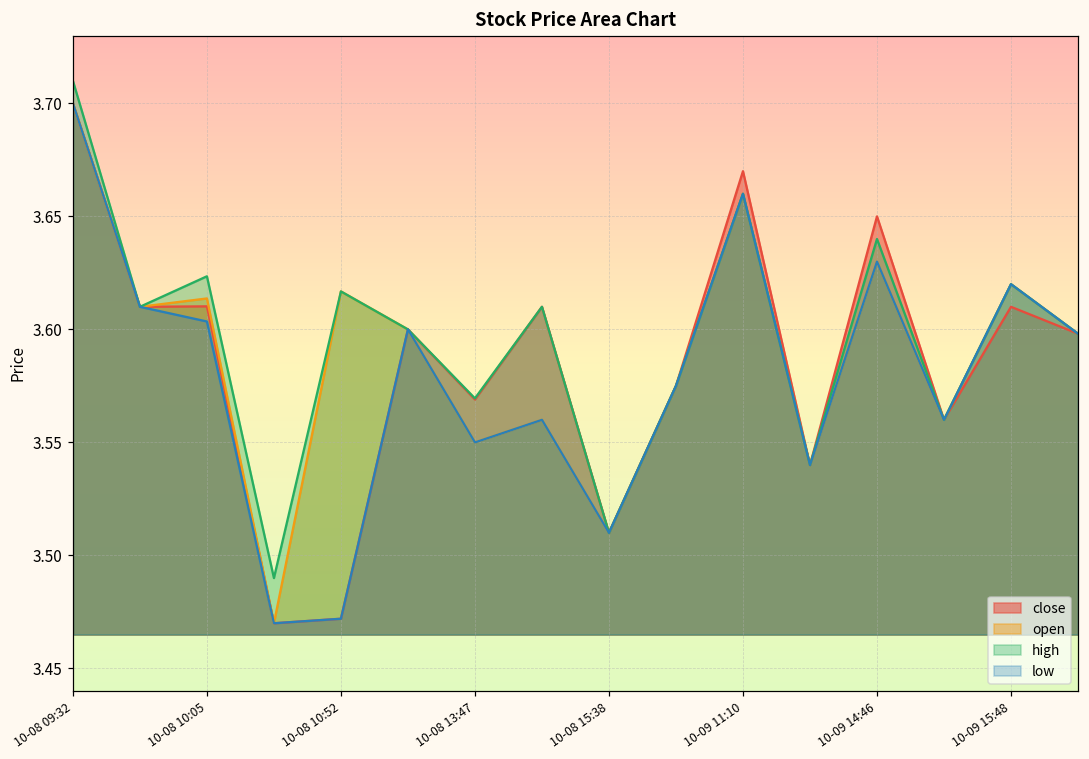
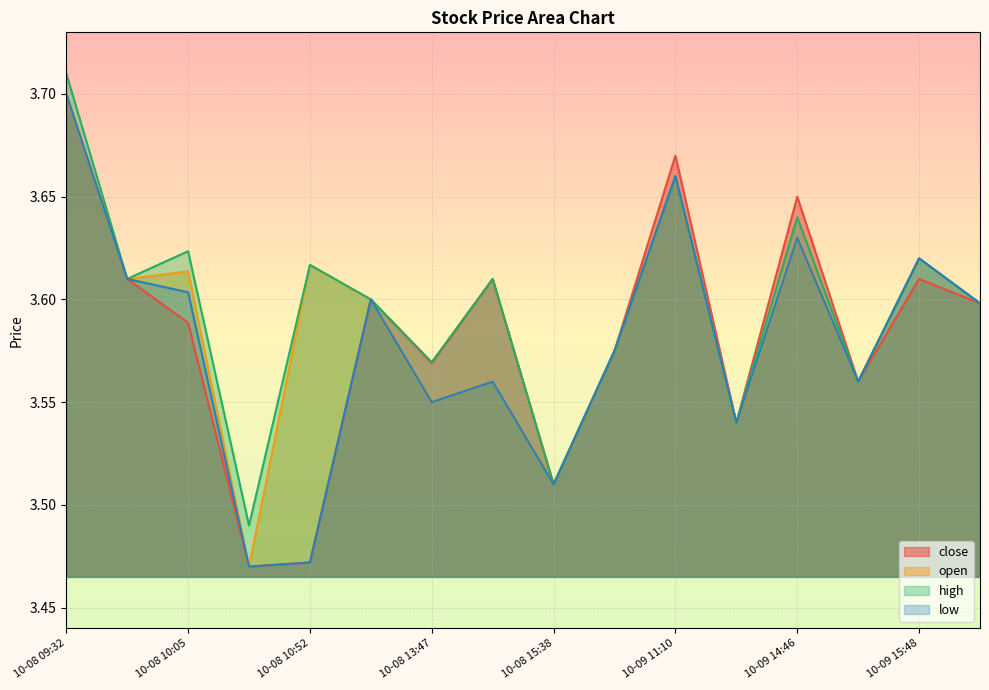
  {
    "close": {
-     "10-08 10:05": 3.610,
+     "10-08 10:05": 3.589,
      "10-09 11:10": 3.670,
      "10-09 14:46": 3.650,
      "10-09 15:48": 3.610
    },
    "open": {
      "10-08 10:05": 3.614
    }
  }
